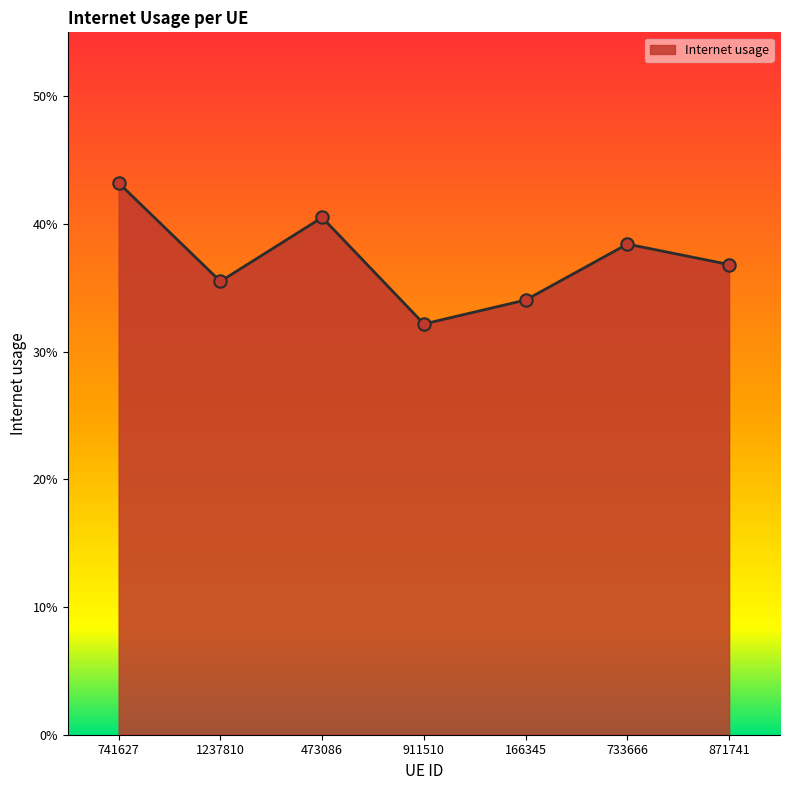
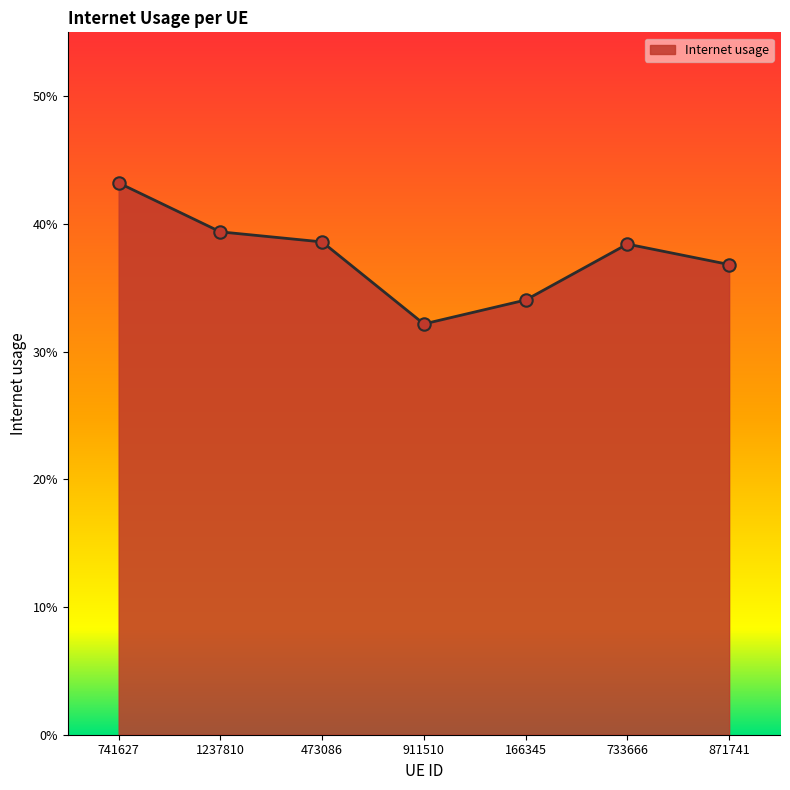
  {
    "741627": "43.2%",
-   "1237810": "35.5%",
-   "473086": "40.5%",
+   "1237810": "39.4%",
+   "473086": "38.6%",
    "911510": "32.2%",
    "166345": "34.0%",
    "733666": "38.4%",
    "871741": "36.8%"
  }
